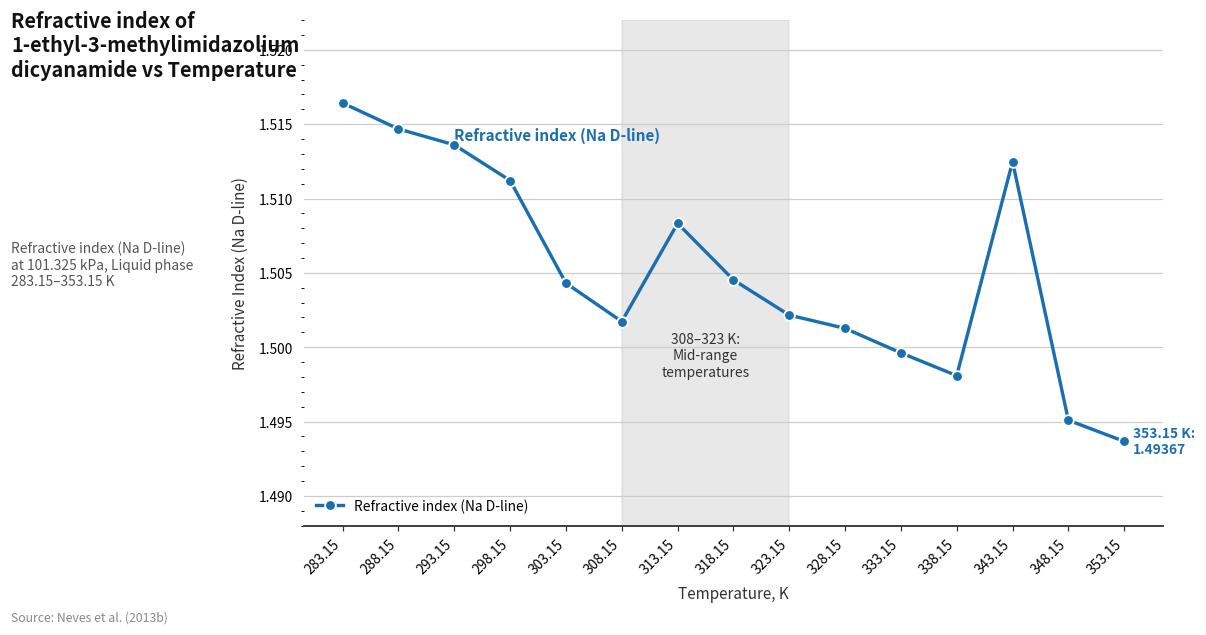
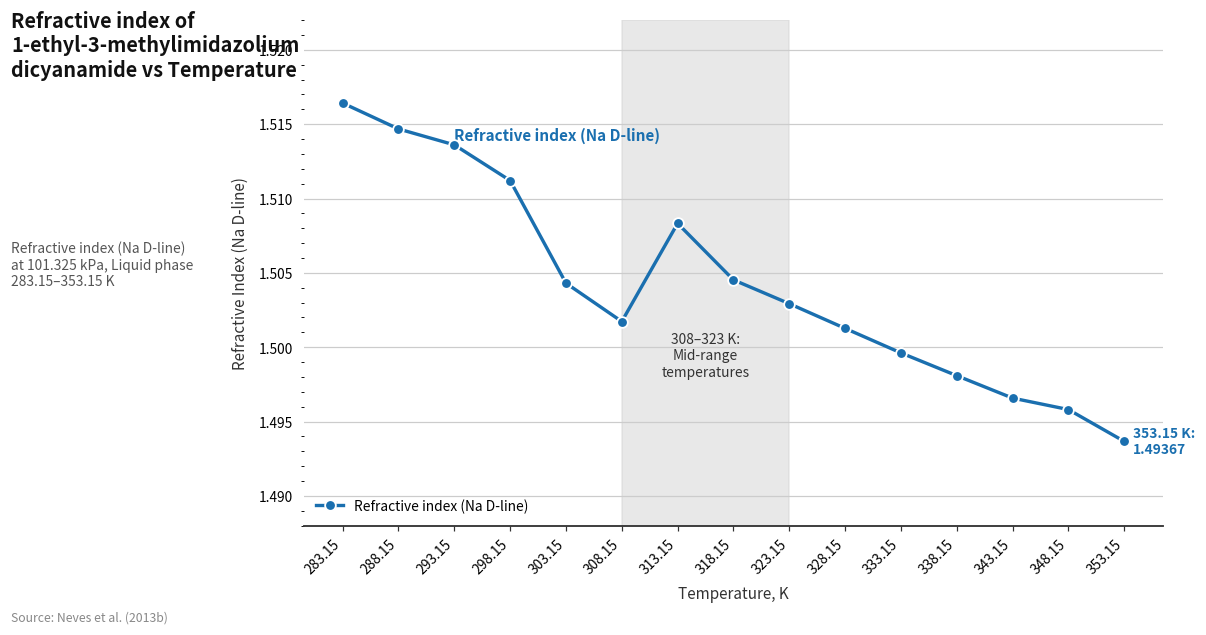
  {
    "283.15": 1.5164,
    "288.15": 1.5147,
    "293.15": 1.5136,
    "298.15": 1.5112,
    "303.15": 1.5043,
    "308.15": 1.5017,
    "313.15": 1.5083,
    "318.15": 1.5045,
-   "323.15": 1.5022,
+   "323.15": 1.5029,
    "328.15": 1.5013,
    "333.15": 1.4996,
    "338.15": 1.4981,
-   "343.15": 1.5125,
-   "348.15": 1.4951
+   "343.15": 1.4966,
+   "348.15": 1.4958
  }
